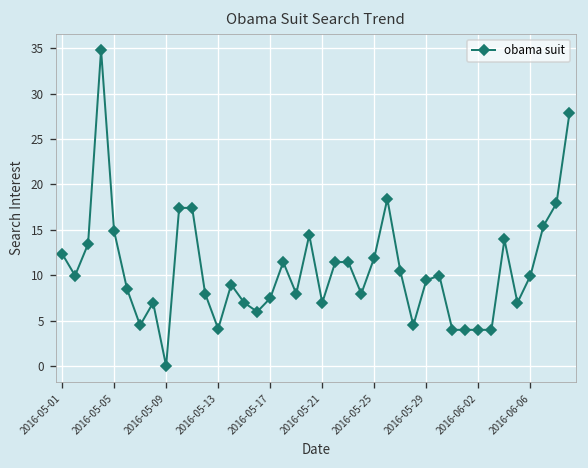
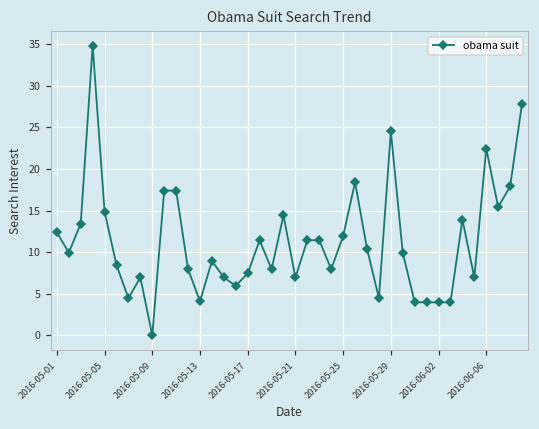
  {
    "2016-05-01": 12,
    "2016-05-05": 15,
    "2016-05-09": 0,
    "2016-05-13": 4,
    "2016-05-17": 7,
    "2016-05-21": 7,
    "2016-05-25": 12,
-   "2016-05-29": 9,
+   "2016-05-29": 25,
    "2016-06-02": 4,
-   "2016-06-06": 10
+   "2016-06-06": 22
  }
